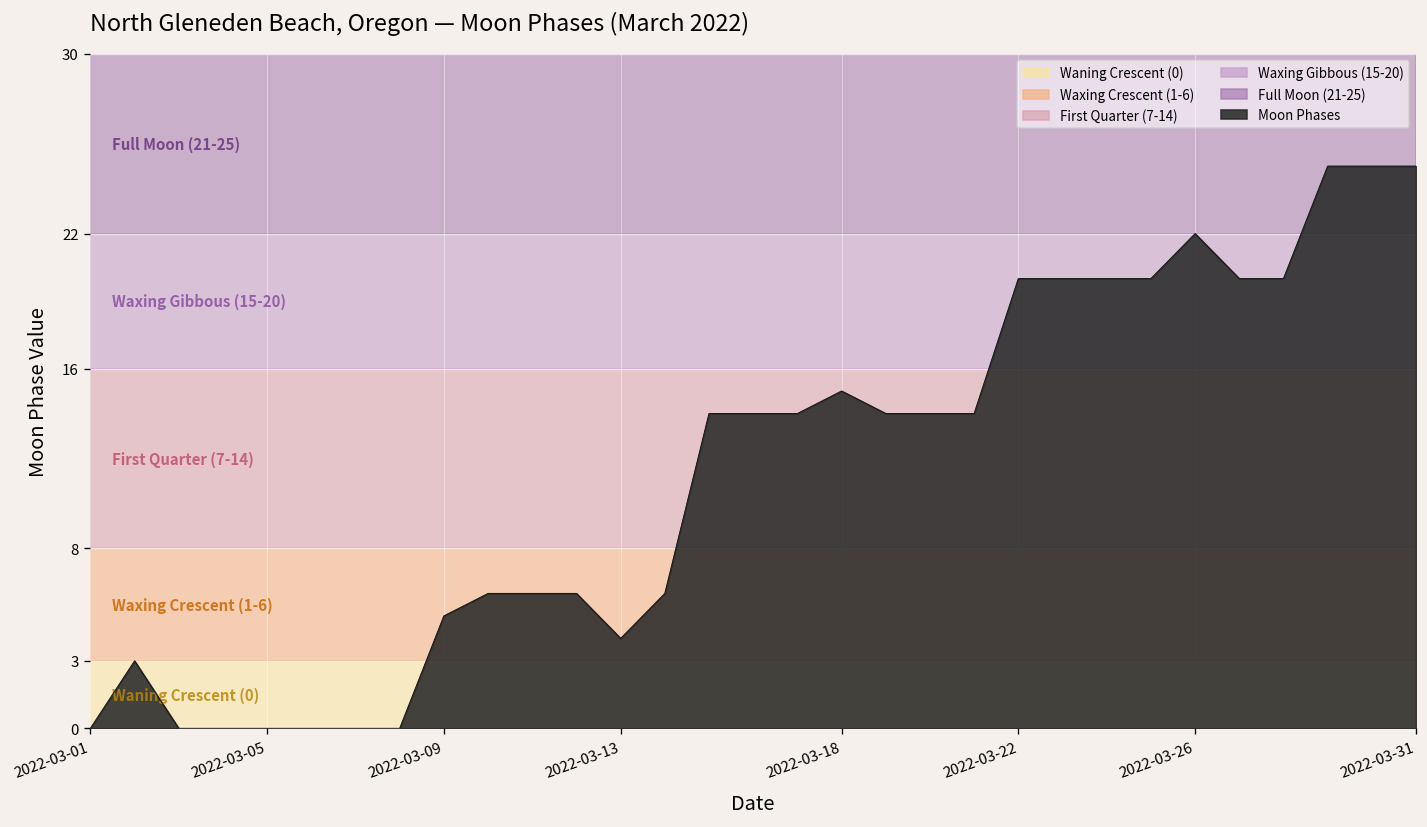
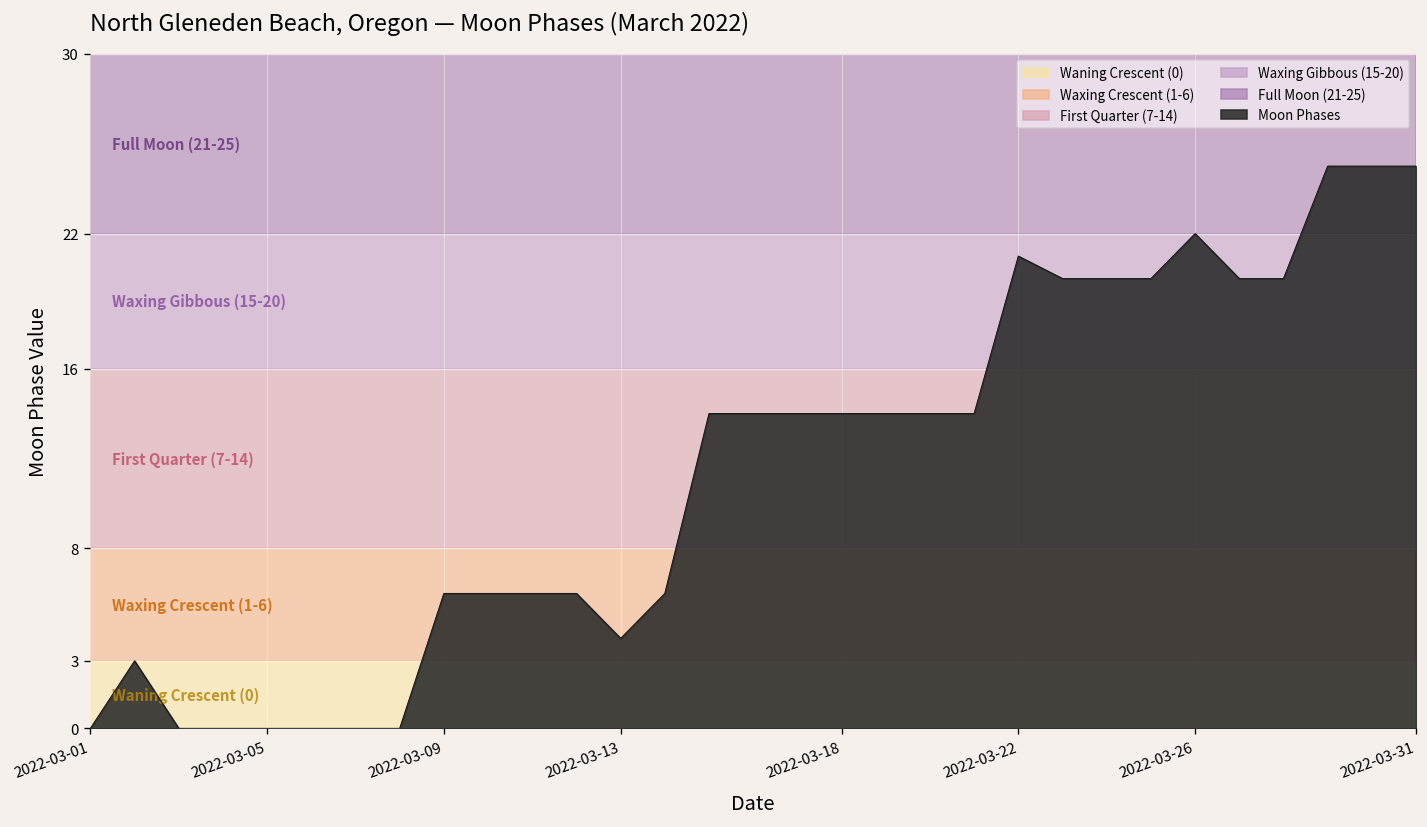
  {
    "2022-03-01": 0,
    "2022-03-05": 0,
-   "2022-03-09": 5,
+   "2022-03-09": 6,
    "2022-03-13": 4,
-   "2022-03-18": 15,
-   "2022-03-22": 20,
+   "2022-03-18": 14,
+   "2022-03-22": 21,
    "2022-03-26": 22,
    "2022-03-31": 25
  }
